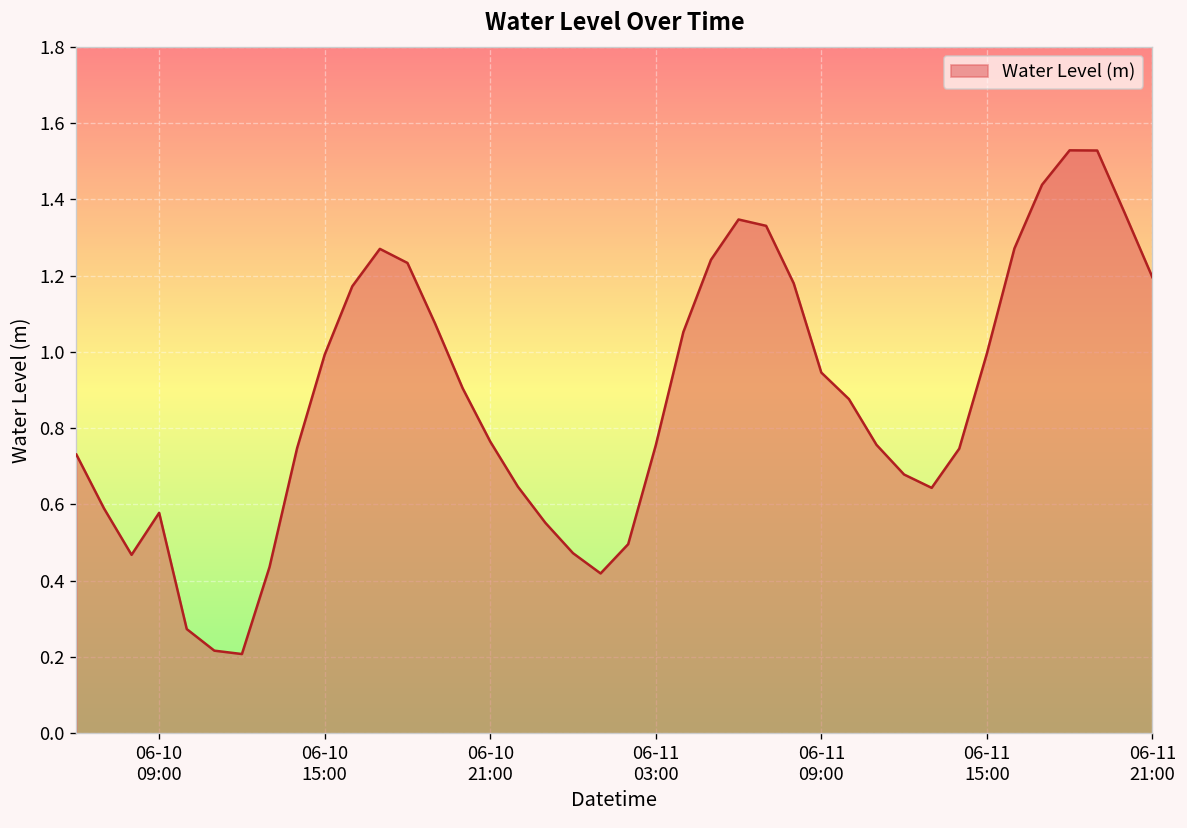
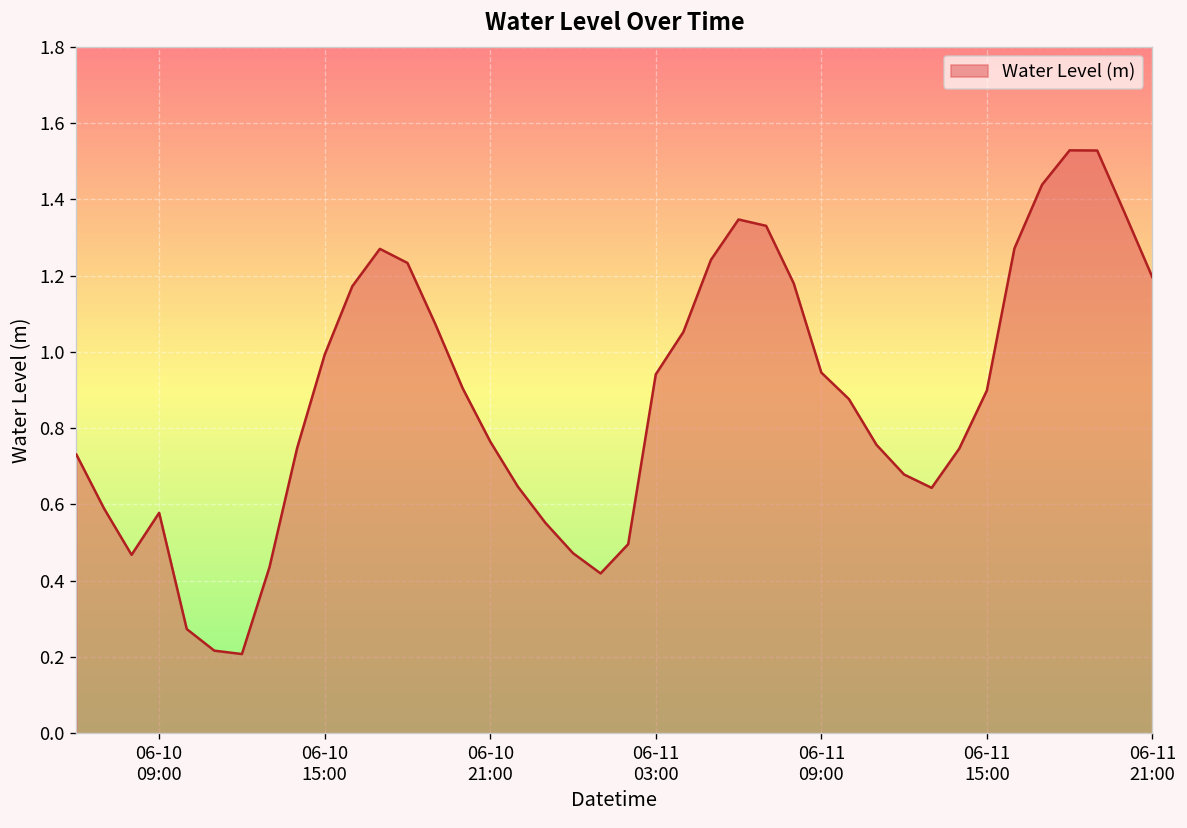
  {
    "06-10 09:00": 0.58,
    "06-10 15:00": 0.99,
    "06-10 21:00": 0.76,
-   "06-11 03:00": 0.76,
+   "06-11 03:00": 0.94,
    "06-11 09:00": 0.95,
-   "06-11 15:00": 1.00,
+   "06-11 15:00": 0.90,
    "06-11 21:00": 1.20
  }
